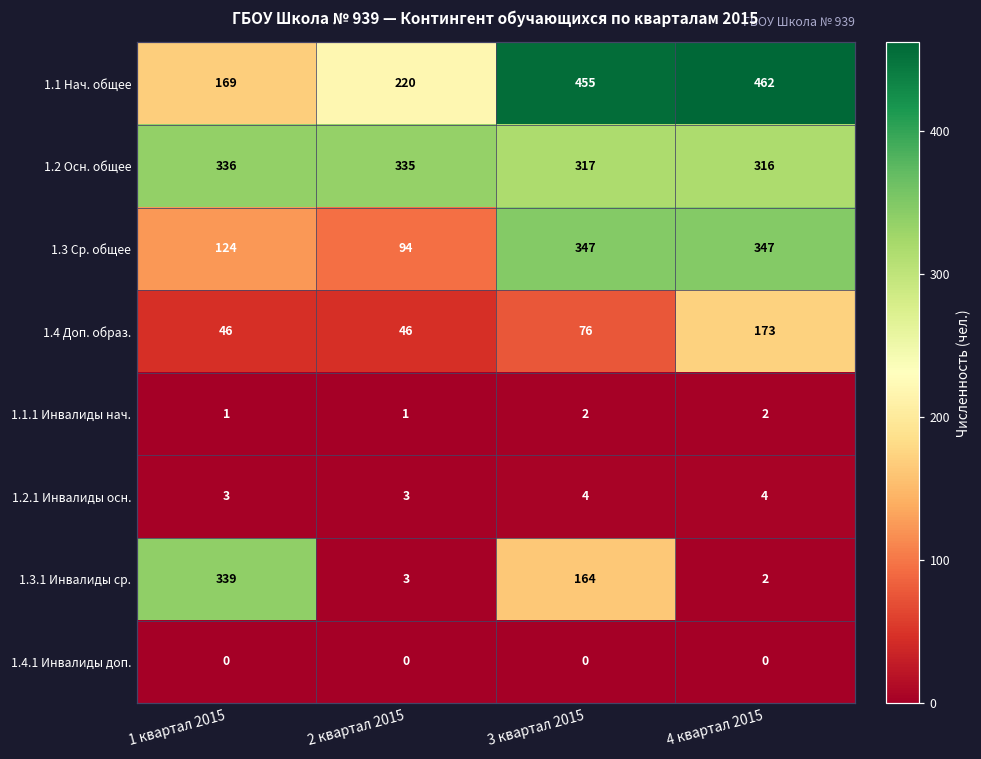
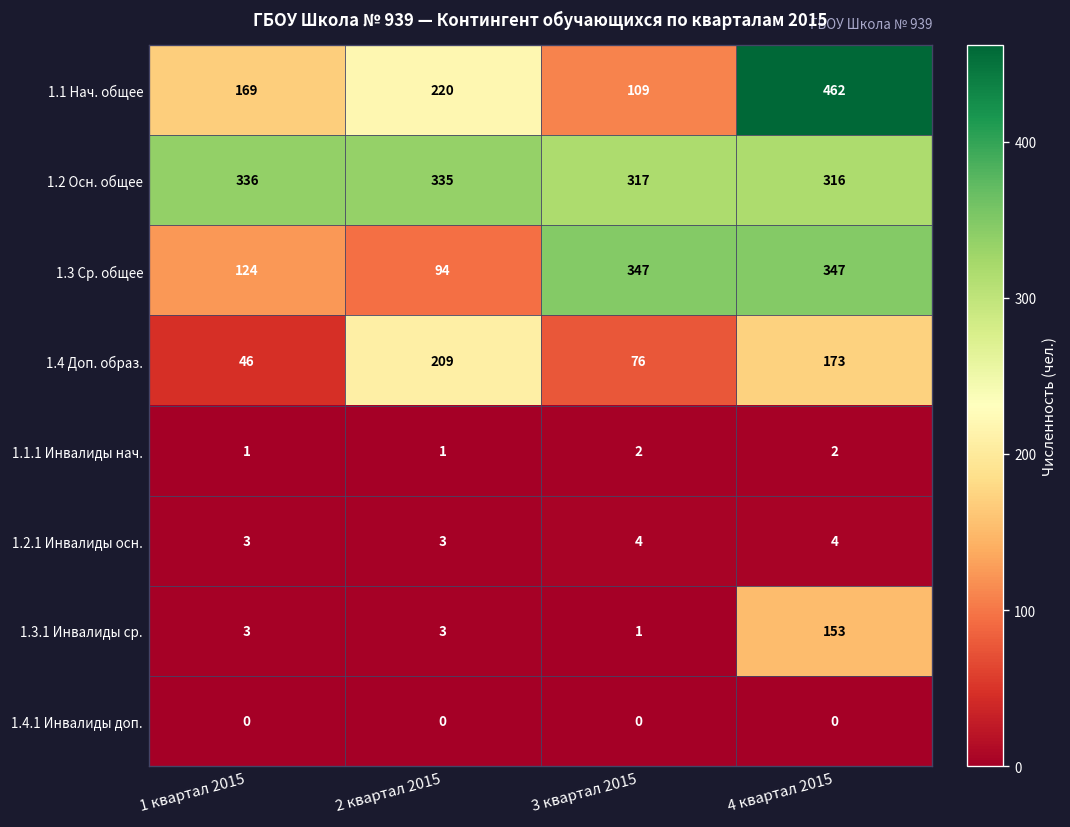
  {
    "1.1 Нач. общее": {
      "1 квартал 2015": 169,
      "2 квартал 2015": 220,
-     "3 квартал 2015": 455,
+     "3 квартал 2015": 109,
      "4 квартал 2015": 462
    },
    "1.2 Осн. общее": {
      "1 квартал 2015": 336,
      "2 квартал 2015": 335,
      "3 квартал 2015": 317,
      "4 квартал 2015": 316
    },
    "1.3 Ср. общее": {
      "1 квартал 2015": 124,
      "2 квартал 2015": 94,
      "3 квартал 2015": 347,
      "4 квартал 2015": 347
    },
    "1.4 Доп. образ.": {
      "1 квартал 2015": 46,
-     "2 квартал 2015": 46,
+     "2 квартал 2015": 209,
      "3 квартал 2015": 76,
      "4 квартал 2015": 173
    },
    "1.1.1 Инвалиды нач.": {
      "1 квартал 2015": 1,
      "2 квартал 2015": 1,
      "3 квартал 2015": 2,
      "4 квартал 2015": 2
    },
    "1.2.1 Инвалиды осн.": {
      "1 квартал 2015": 3,
      "2 квартал 2015": 3,
      "3 квартал 2015": 4,
      "4 квартал 2015": 4
    },
    "1.3.1 Инвалиды ср.": {
-     "1 квартал 2015": 339,
+     "1 квартал 2015": 3,
      "2 квартал 2015": 3,
-     "3 квартал 2015": 164,
-     "4 квартал 2015": 2
+     "3 квартал 2015": 1,
+     "4 квартал 2015": 153
    },
    "1.4.1 Инвалиды доп.": {
      "1 квартал 2015": 0,
      "2 квартал 2015": 0,
      "3 квартал 2015": 0,
      "4 квартал 2015": 0
    }
  }
